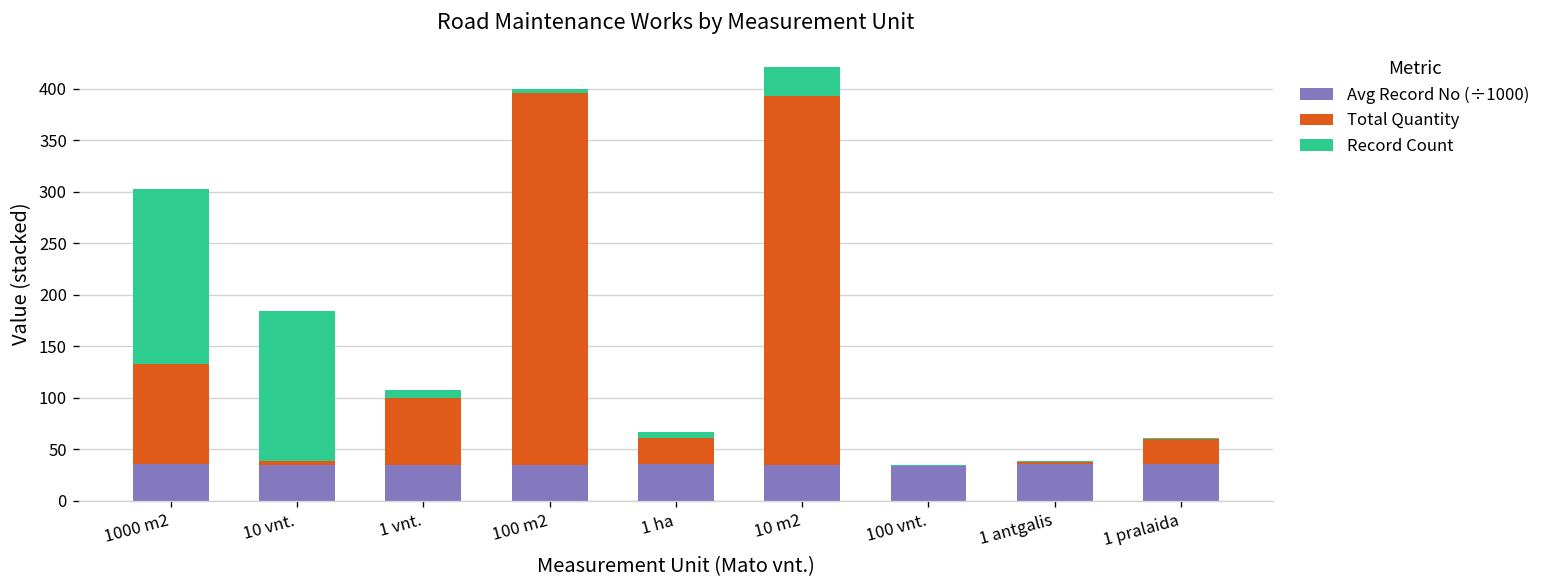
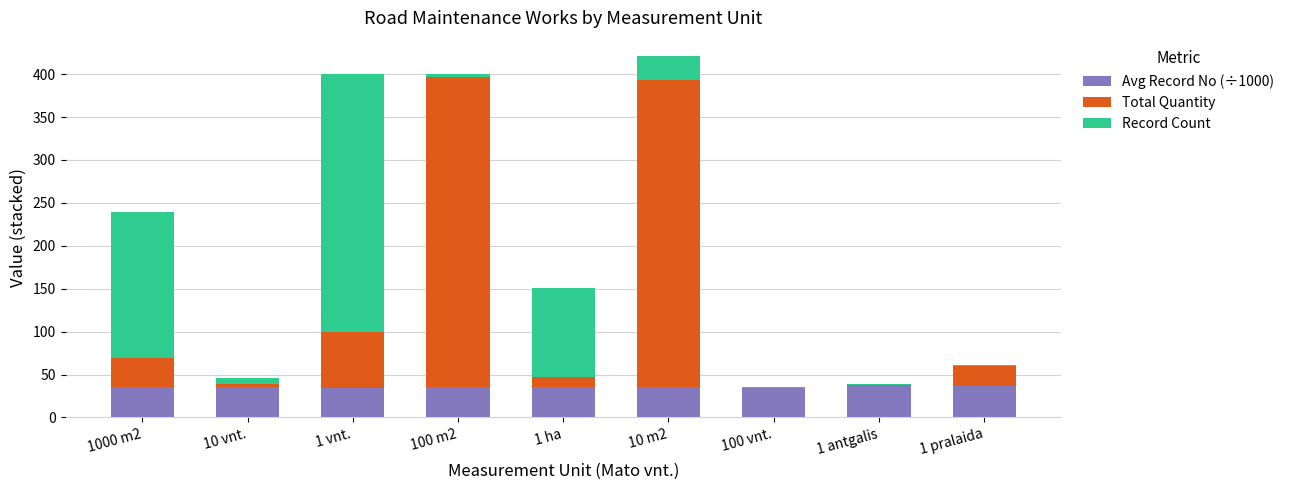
  {
    "Avg Record No (÷1000)": {
      "1000 m2": 40,
      "10 vnt.": 40,
      "1 vnt.": 30,
      "100 m2": 30,
      "1 ha": 40,
      "10 m2": 30,
      "100 vnt.": 30,
      "1 antgalis": 40,
      "1 pralaida": 40
    },
    "Total Quantity": {
-     "1000 m2": 100,
+     "1000 m2": 30,
      "10 vnt.": 0,
      "1 vnt.": 70,
      "100 m2": 360,
-     "1 ha": 30,
+     "1 ha": 10,
      "10 m2": 360,
      "1 pralaida": 20
    },
    "Record Count": {
      "1000 m2": 170,
-     "10 vnt.": 150,
-     "1 vnt.": 10,
+     "10 vnt.": 10,
+     "1 vnt.": 300,
      "100 m2": 0,
-     "1 ha": 10,
+     "1 ha": 100,
      "10 m2": 30
    }
  }
